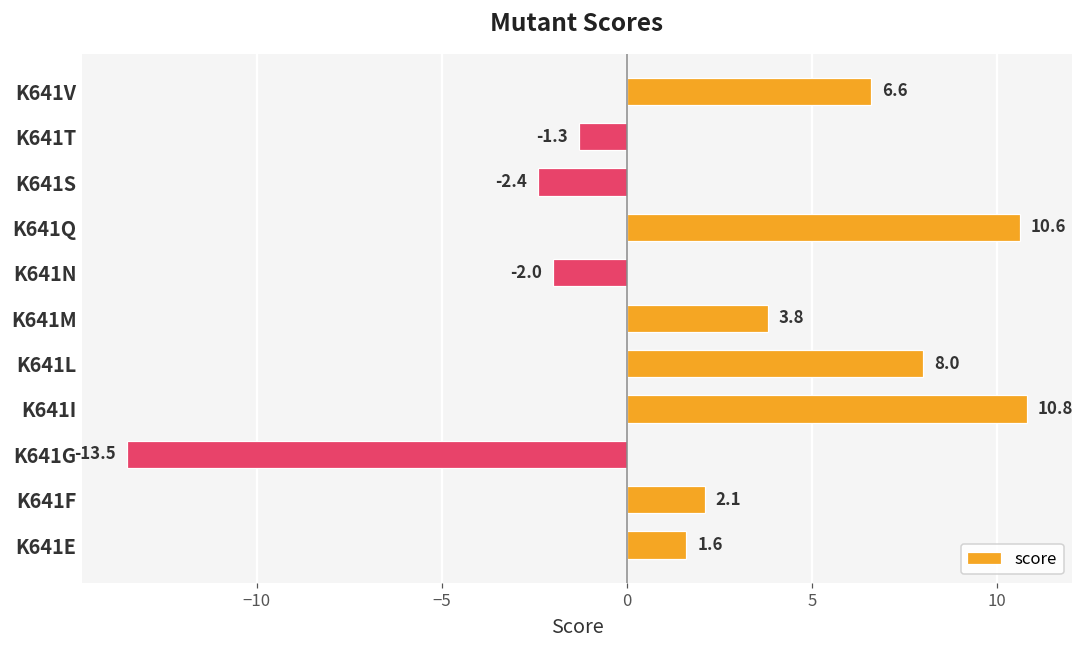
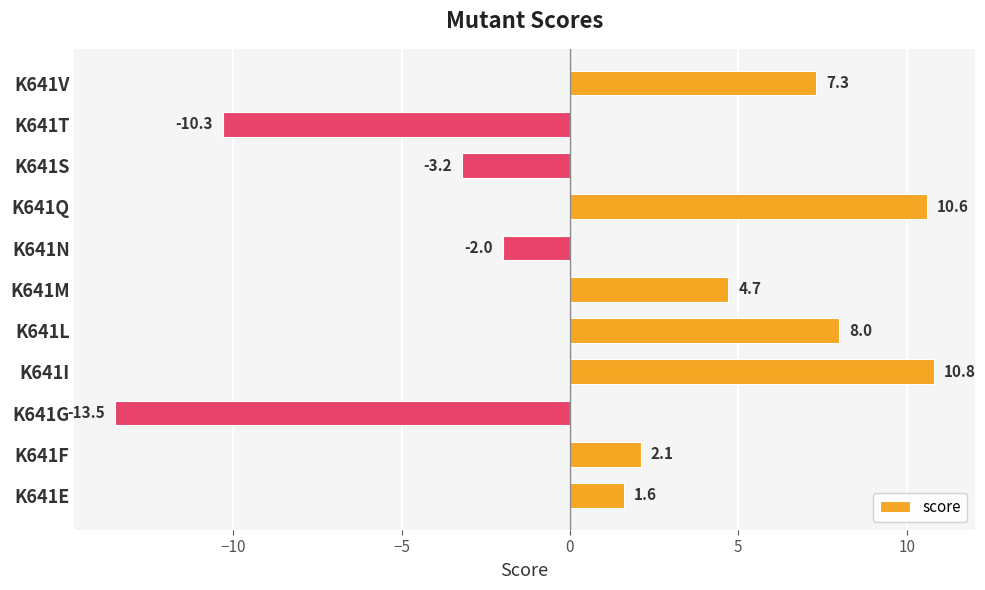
  {
-   "K641V": 6.6,
-   "K641T": -1.3,
-   "K641S": -2.4,
+   "K641V": 7.3,
+   "K641T": -10.3,
+   "K641S": -3.2,
    "K641Q": 10.6,
    "K641N": -2.0,
-   "K641M": 3.8,
+   "K641M": 4.7,
    "K641L": 8.0,
    "K641I": 10.8,
    "K641G": -13.5,
    "K641F": 2.1,
    "K641E": 1.6
  }
